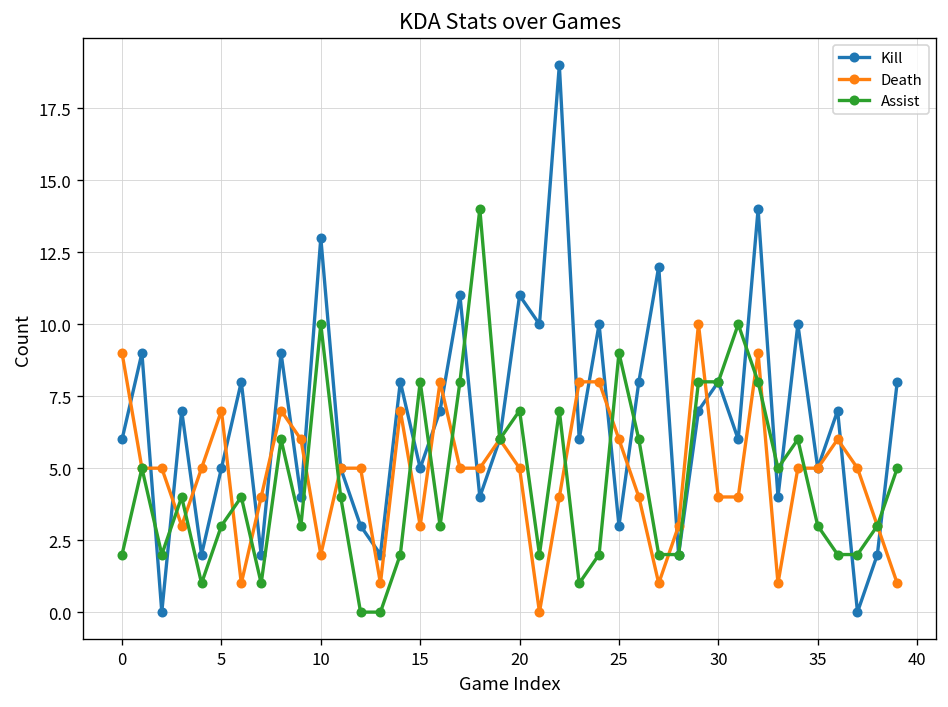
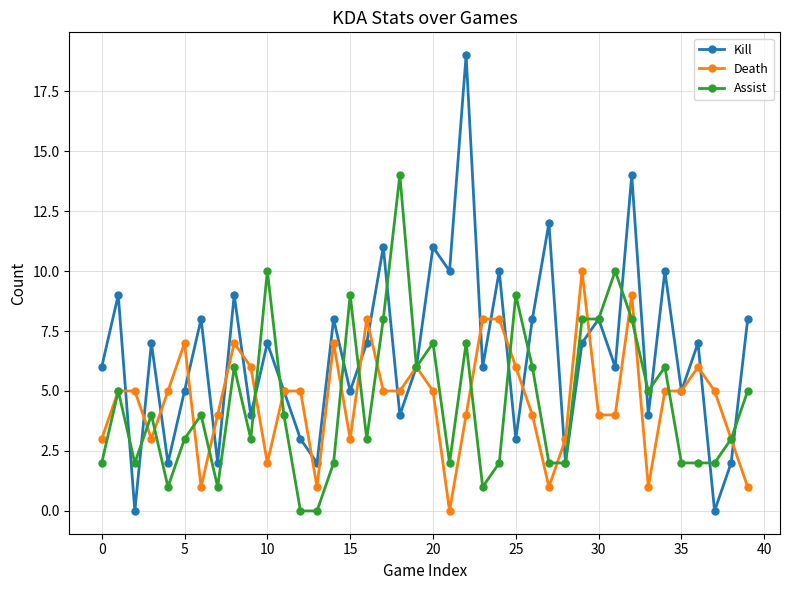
  {
    "Kill": {
      "0": 6,
      "5": 5,
-     "10": 13,
+     "10": 7,
      "15": 5,
      "20": 11,
      "25": 3
    },
    "Death": {
-     "0": 9,
+     "0": 3,
      "5": 7,
      "10": 2,
      "15": 3,
      "20": 5,
      "25": 6,
      "30": 4
    },
    "Assist": {
      "0": 2,
      "5": 3,
      "10": 10,
-     "15": 8,
+     "15": 9,
      "20": 7,
      "25": 9,
-     "35": 3
+     "35": 2
    }
  }
